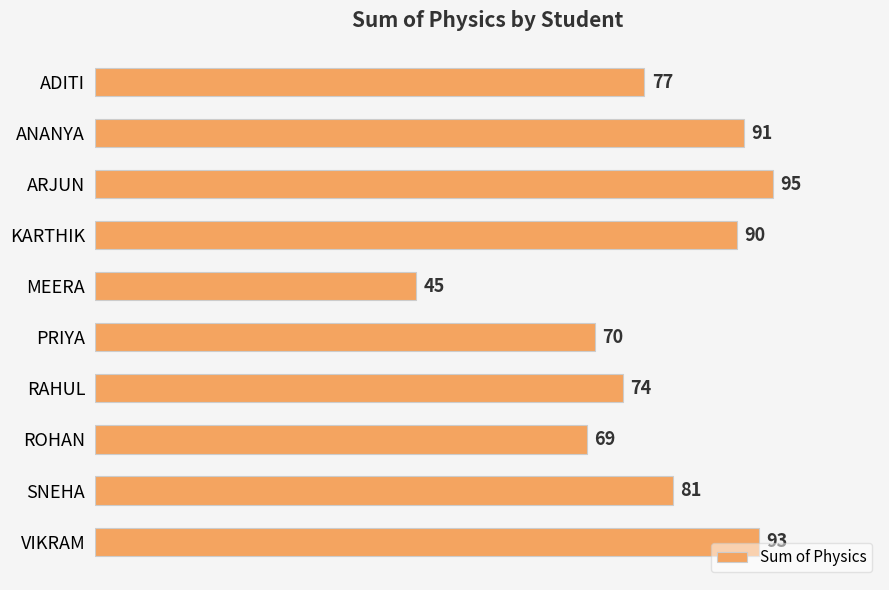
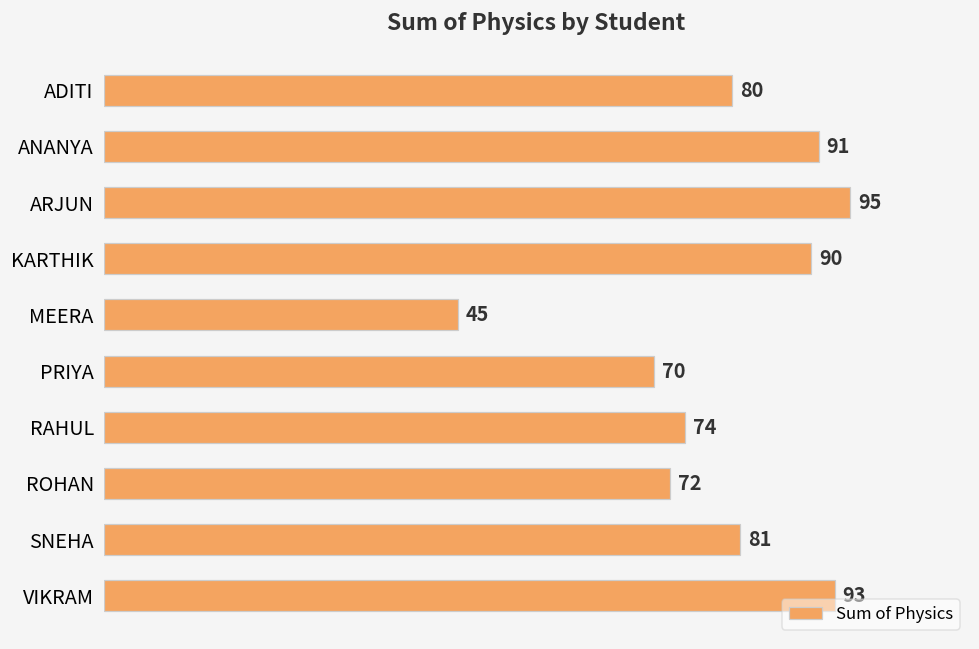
  {
-   "ADITI": 77,
+   "ADITI": 80,
    "ANANYA": 91,
    "ARJUN": 95,
    "KARTHIK": 90,
    "MEERA": 45,
    "PRIYA": 70,
    "RAHUL": 74,
-   "ROHAN": 69,
+   "ROHAN": 72,
    "SNEHA": 81
  }
